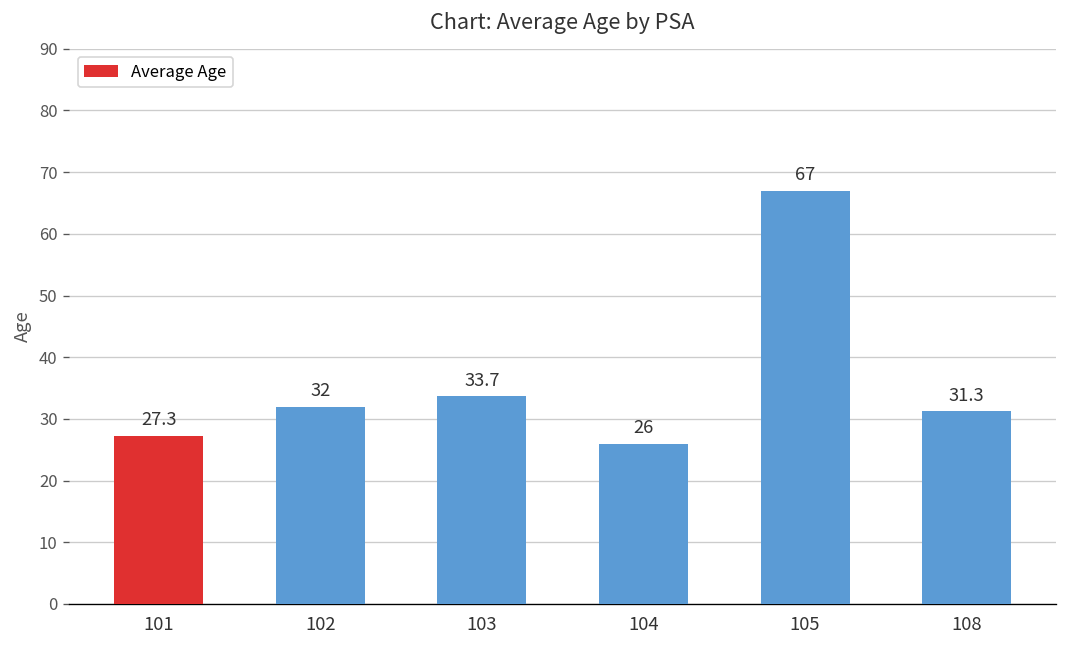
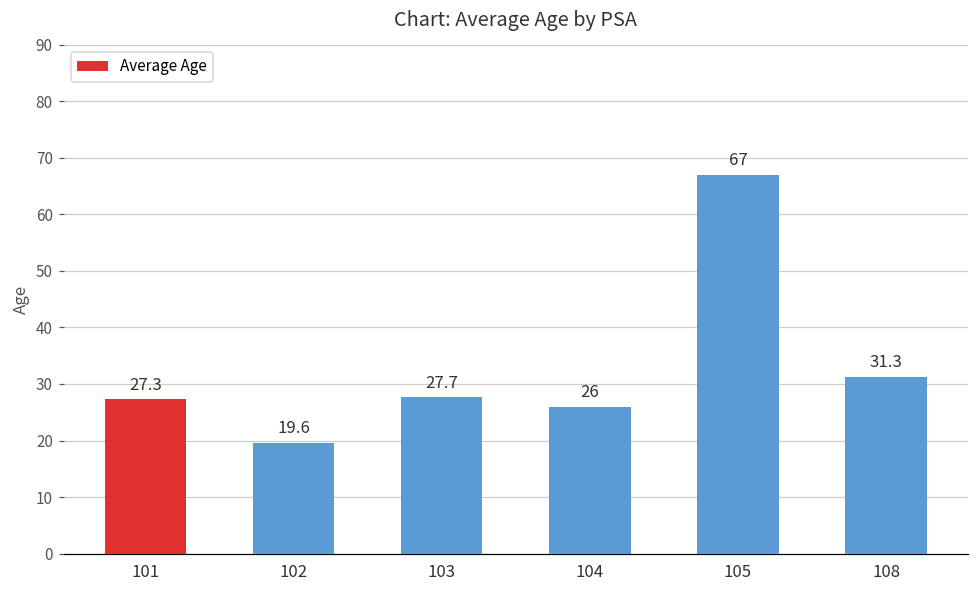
  {
    "101": 27.3,
-   "102": 32,
-   "103": 33.7,
+   "102": 19.6,
+   "103": 27.7,
    "104": 26,
    "105": 67,
    "108": 31.3
  }
